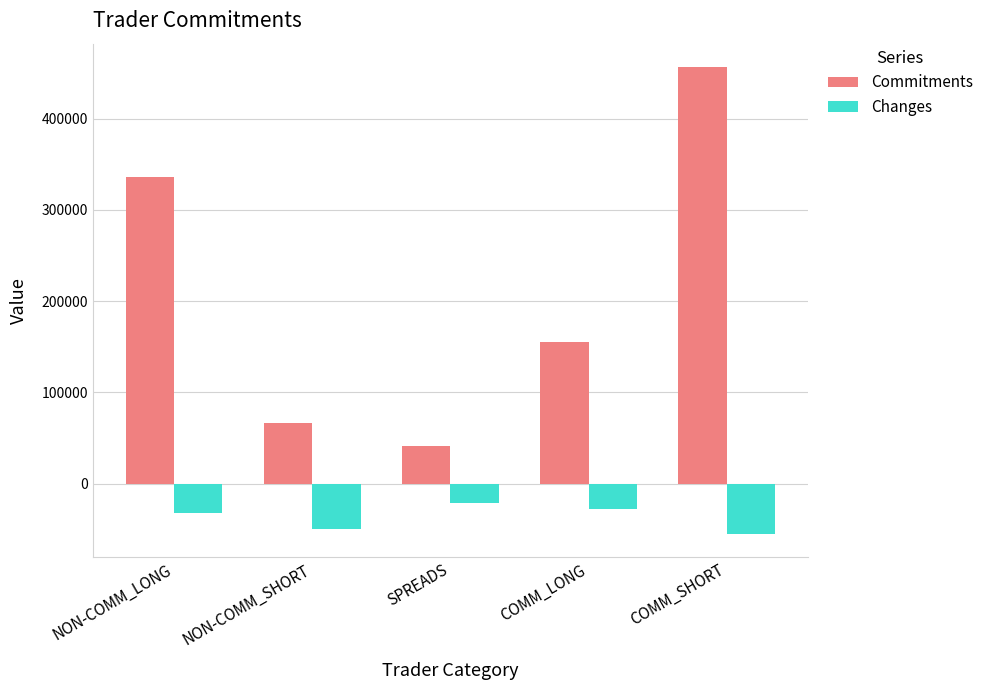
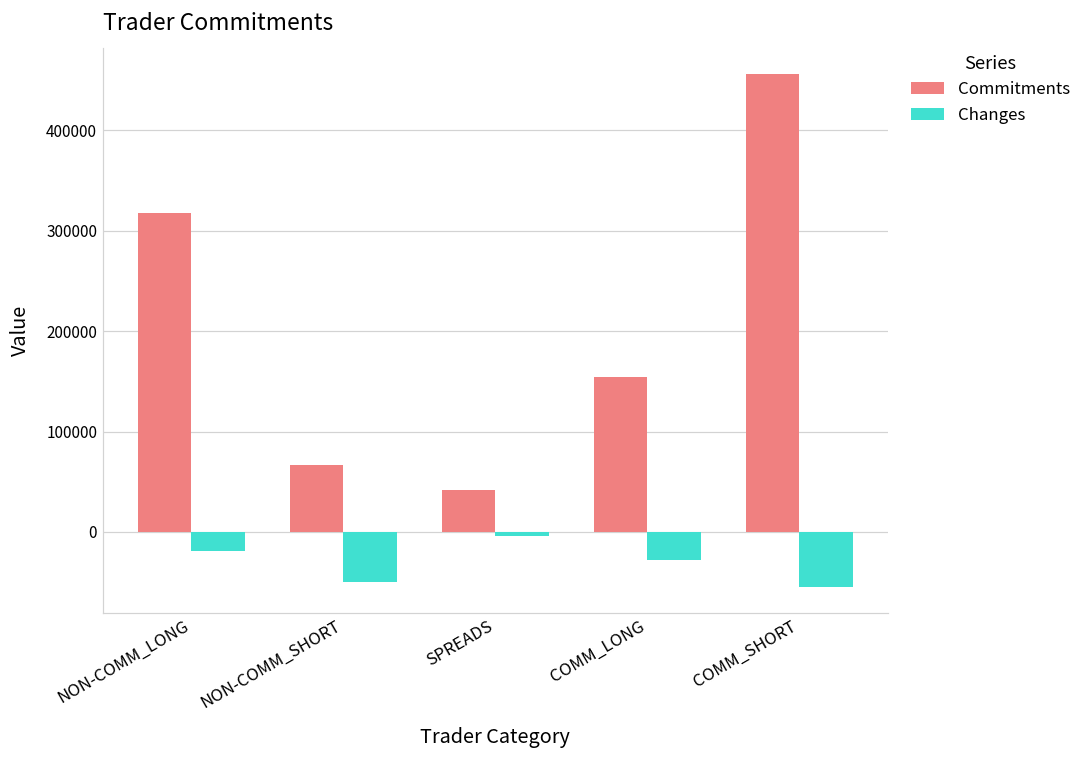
  {
    "Commitments": {
-     "NON-COMM_LONG": 340000,
+     "NON-COMM_LONG": 320000,
      "NON-COMM_SHORT": 70000,
      "SPREADS": 40000,
      "COMM_LONG": 150000,
      "COMM_SHORT": 460000
    },
    "Changes": {
-     "NON-COMM_LONG": -30000,
+     "NON-COMM_LONG": -20000,
      "NON-COMM_SHORT": -50000,
-     "SPREADS": -20000,
+     "SPREADS": 0,
      "COMM_LONG": -30000,
      "COMM_SHORT": -50000
    }
  }
